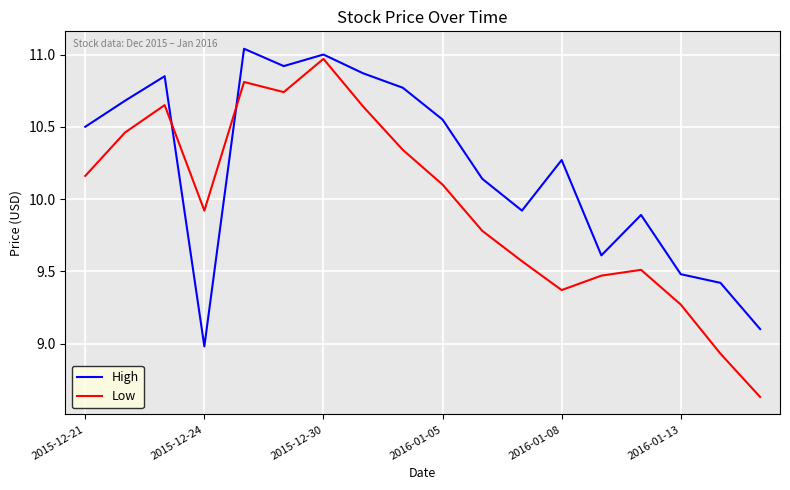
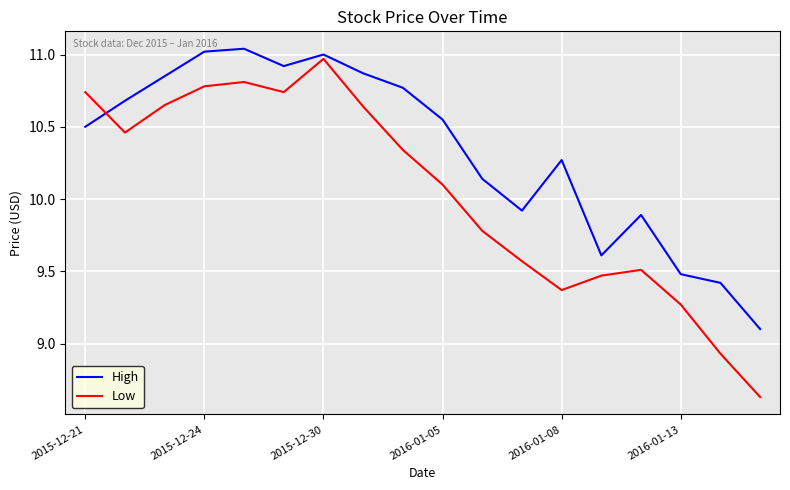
  {
    "High": {
      "2015-12-21": 10.50,
-     "2015-12-24": 8.98,
+     "2015-12-24": 11.02,
      "2015-12-30": 11.00,
      "2016-01-05": 10.55,
      "2016-01-08": 10.27,
      "2016-01-13": 9.48
    },
    "Low": {
-     "2015-12-21": 10.16,
-     "2015-12-24": 9.92,
+     "2015-12-21": 10.74,
+     "2015-12-24": 10.78,
      "2015-12-30": 10.97,
      "2016-01-05": 10.10,
      "2016-01-08": 9.37,
      "2016-01-13": 9.27
    }
  }
